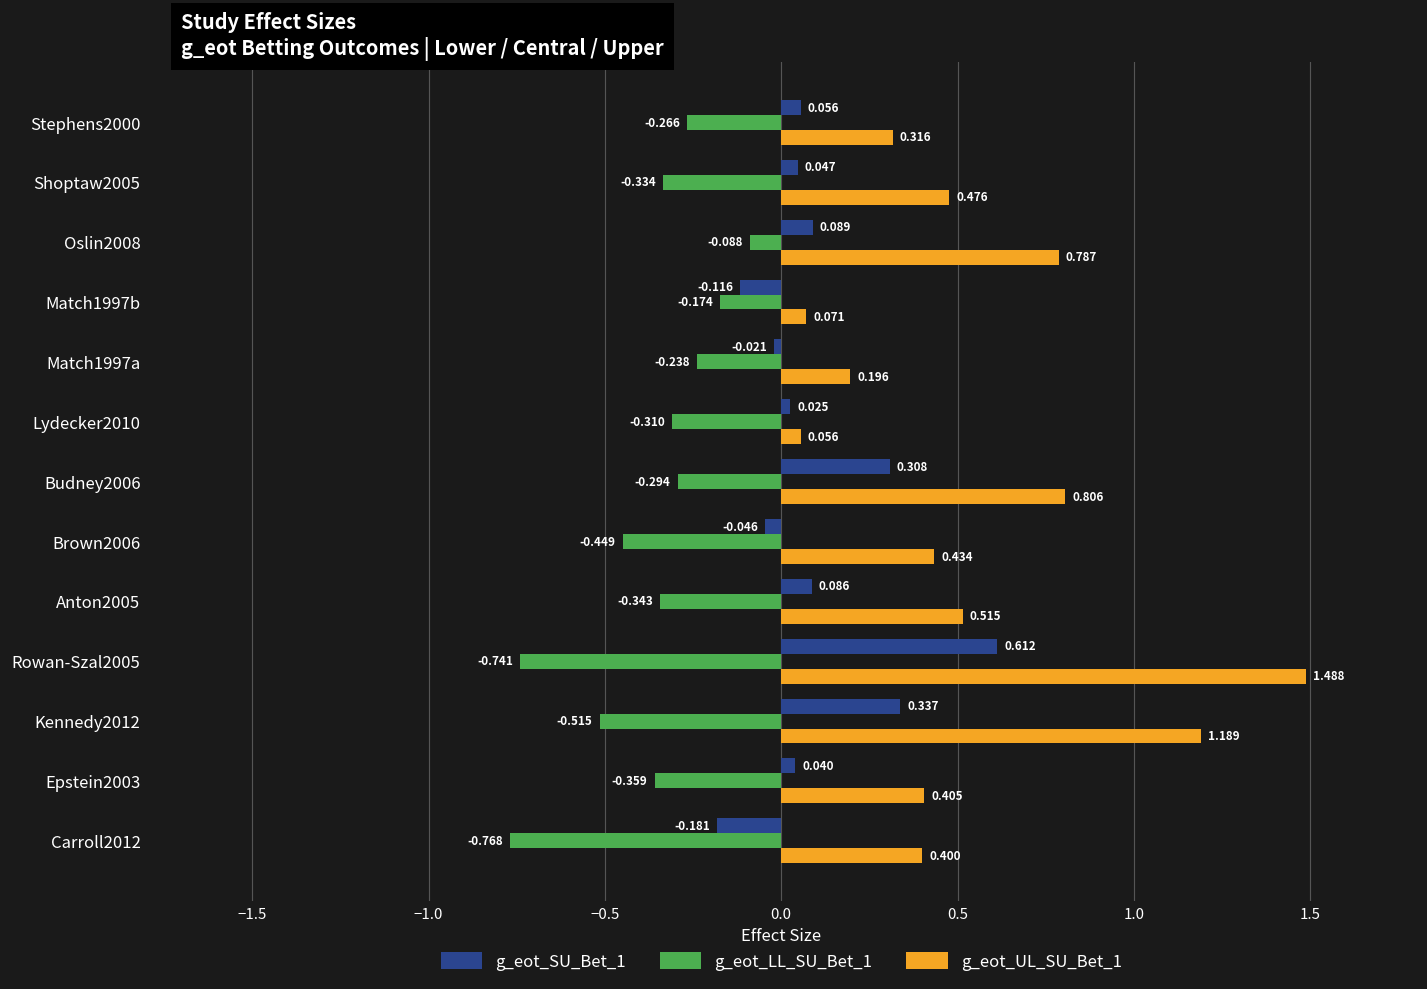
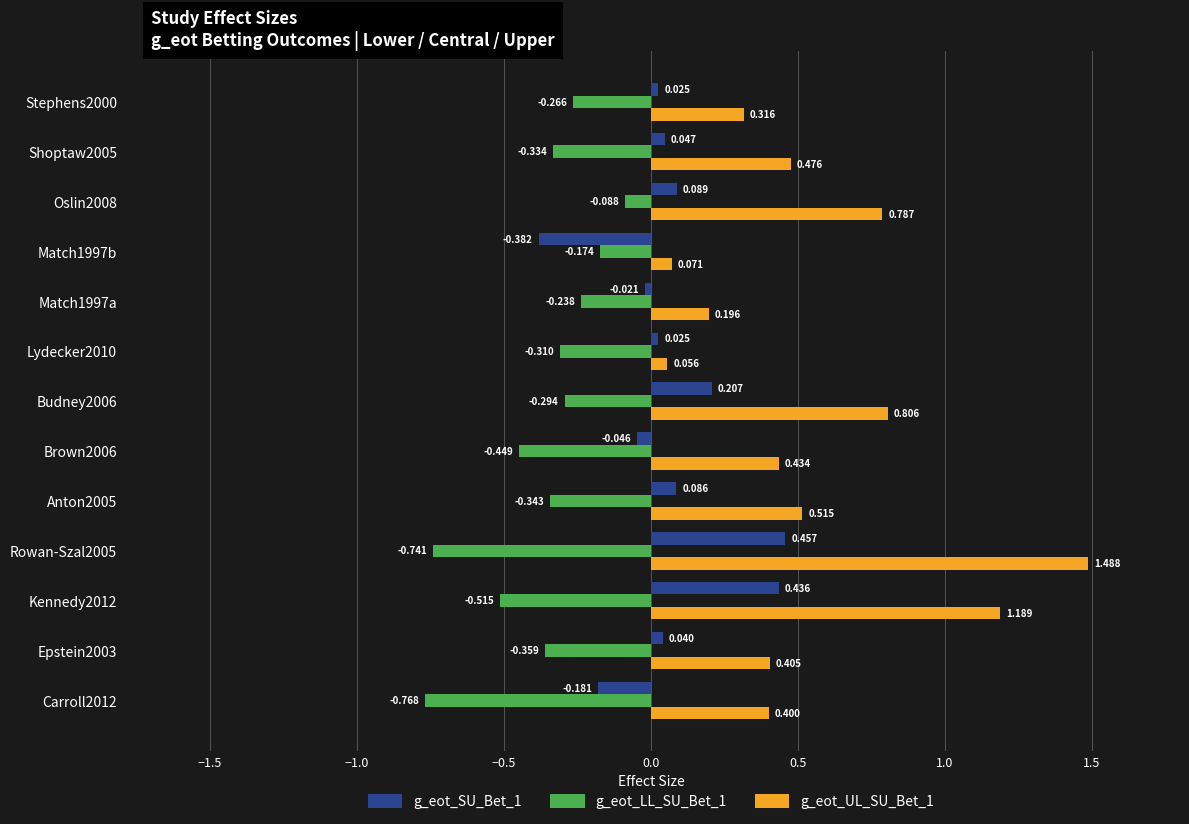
  {
    "g_eot_SU_Bet_1": {
-     "Stephens2000": 0.056,
+     "Stephens2000": 0.025,
      "Shoptaw2005": 0.047,
      "Oslin2008": 0.089,
-     "Match1997b": -0.116,
+     "Match1997b": -0.382,
      "Match1997a": -0.021,
      "Lydecker2010": 0.025,
-     "Budney2006": 0.308,
+     "Budney2006": 0.207,
      "Brown2006": -0.046,
      "Anton2005": 0.086,
-     "Rowan-Szal2005": 0.612,
-     "Kennedy2012": 0.337,
+     "Rowan-Szal2005": 0.457,
+     "Kennedy2012": 0.436,
      "Epstein2003": 0.040,
      "Carroll2012": -0.181
    },
    "g_eot_LL_SU_Bet_1": {
      "Stephens2000": -0.266,
      "Shoptaw2005": -0.334,
      "Oslin2008": -0.088,
      "Match1997b": -0.174,
      "Match1997a": -0.238,
      "Lydecker2010": -0.310,
      "Budney2006": -0.294,
      "Brown2006": -0.449,
      "Anton2005": -0.343,
      "Rowan-Szal2005": -0.741,
      "Kennedy2012": -0.515,
      "Epstein2003": -0.359,
      "Carroll2012": -0.768
    },
    "g_eot_UL_SU_Bet_1": {
      "Stephens2000": 0.316,
      "Shoptaw2005": 0.476,
      "Oslin2008": 0.787,
      "Match1997b": 0.071,
      "Match1997a": 0.196,
      "Lydecker2010": 0.056,
      "Budney2006": 0.806,
      "Brown2006": 0.434,
      "Anton2005": 0.515,
      "Rowan-Szal2005": 1.488,
      "Kennedy2012": 1.189,
      "Epstein2003": 0.405,
      "Carroll2012": 0.400
    }
  }
